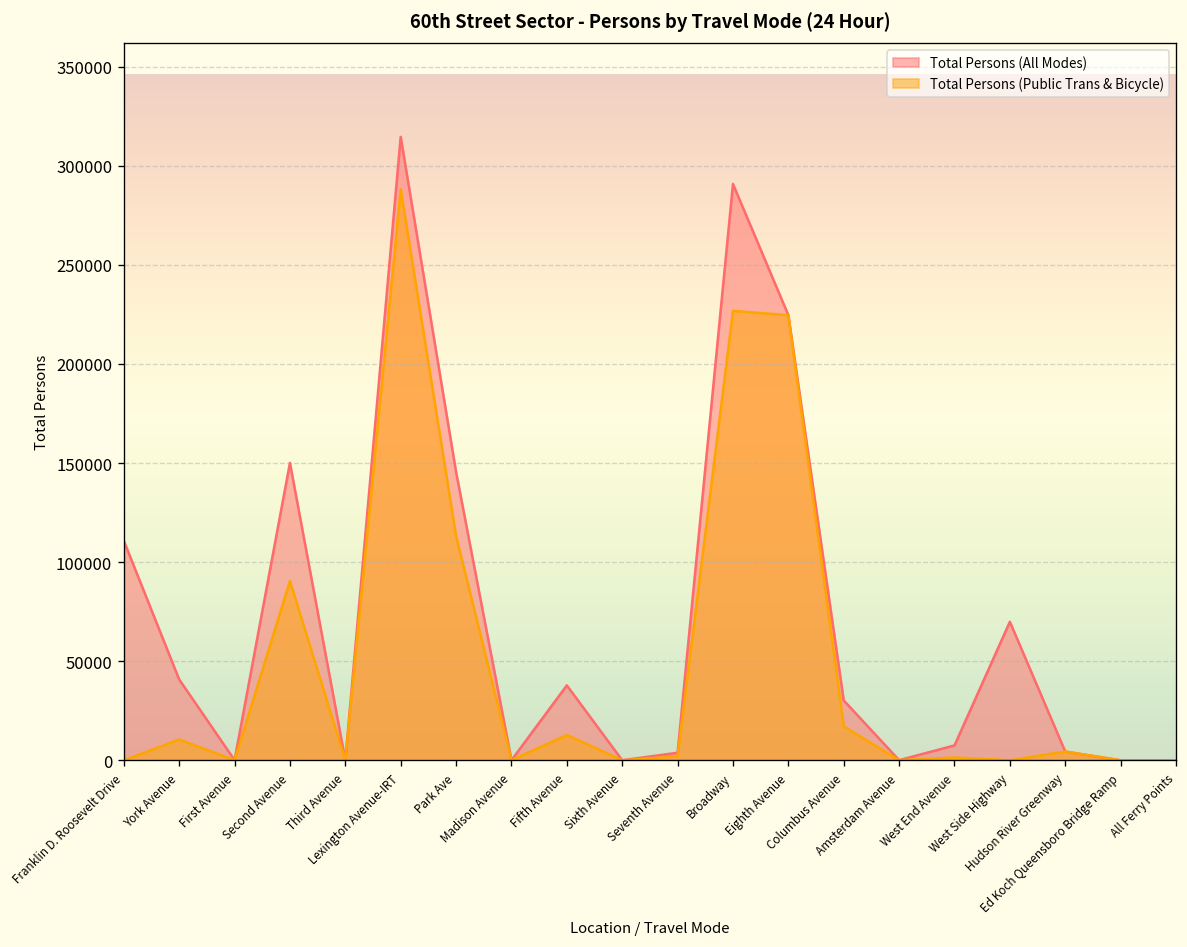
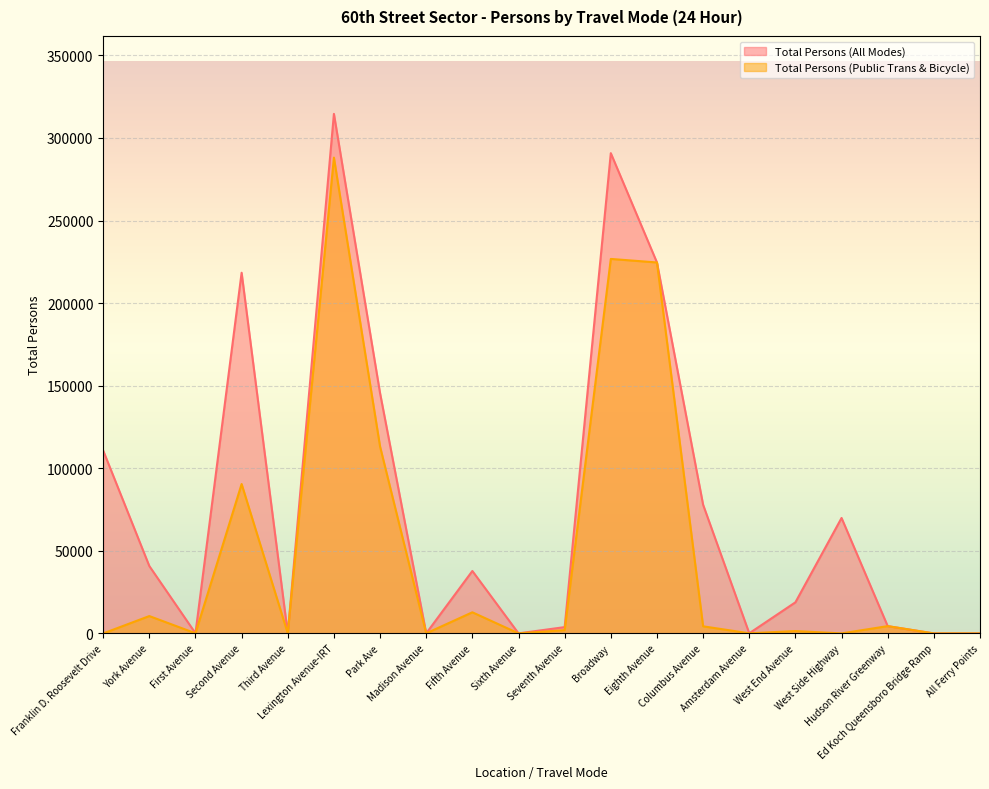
  {
    "Total Persons (All Modes)": {
      "Franklin D. Roosevelt Drive": 111000,
      "York Avenue": 41000,
-     "Second Avenue": 150000,
+     "Second Avenue": 218000,
      "Lexington Avenue-IRT": 315000,
      "Park Ave": 145000,
      "Fifth Avenue": 38000,
      "Seventh Avenue": 4000,
      "Broadway": 291000,
-     "Columbus Avenue": 30000,
-     "West End Avenue": 8000,
+     "Columbus Avenue": 78000,
+     "West End Avenue": 19000,
      "West Side Highway": 70000
    },
    "Total Persons (Public Trans & Bicycle)": {
      "Franklin D. Roosevelt Drive": 0,
      "York Avenue": 11000,
      "Second Avenue": 90000,
      "Lexington Avenue-IRT": 288000,
      "Park Ave": 113000,
      "Fifth Avenue": 13000,
      "Seventh Avenue": 2000,
      "Broadway": 227000,
-     "Columbus Avenue": 17000,
+     "Columbus Avenue": 4000,
      "West End Avenue": 1000,
      "West Side Highway": 0
    }
  }
